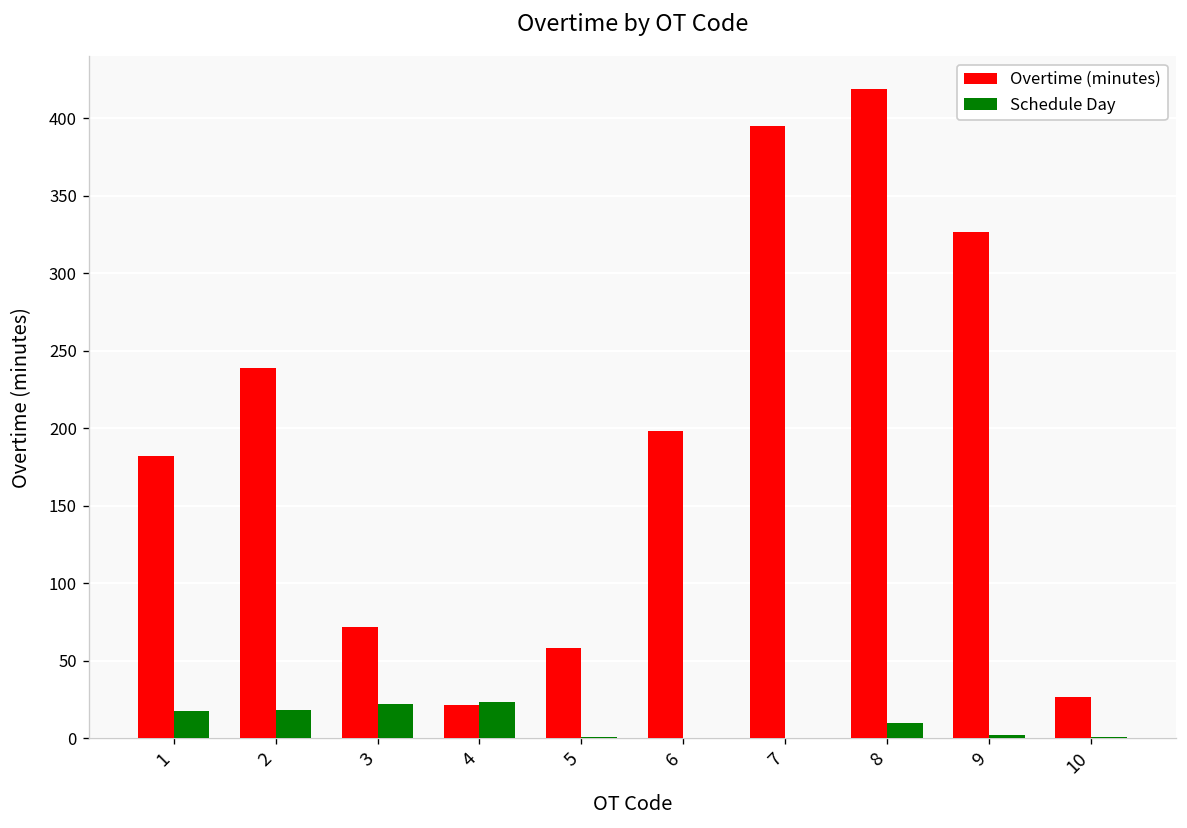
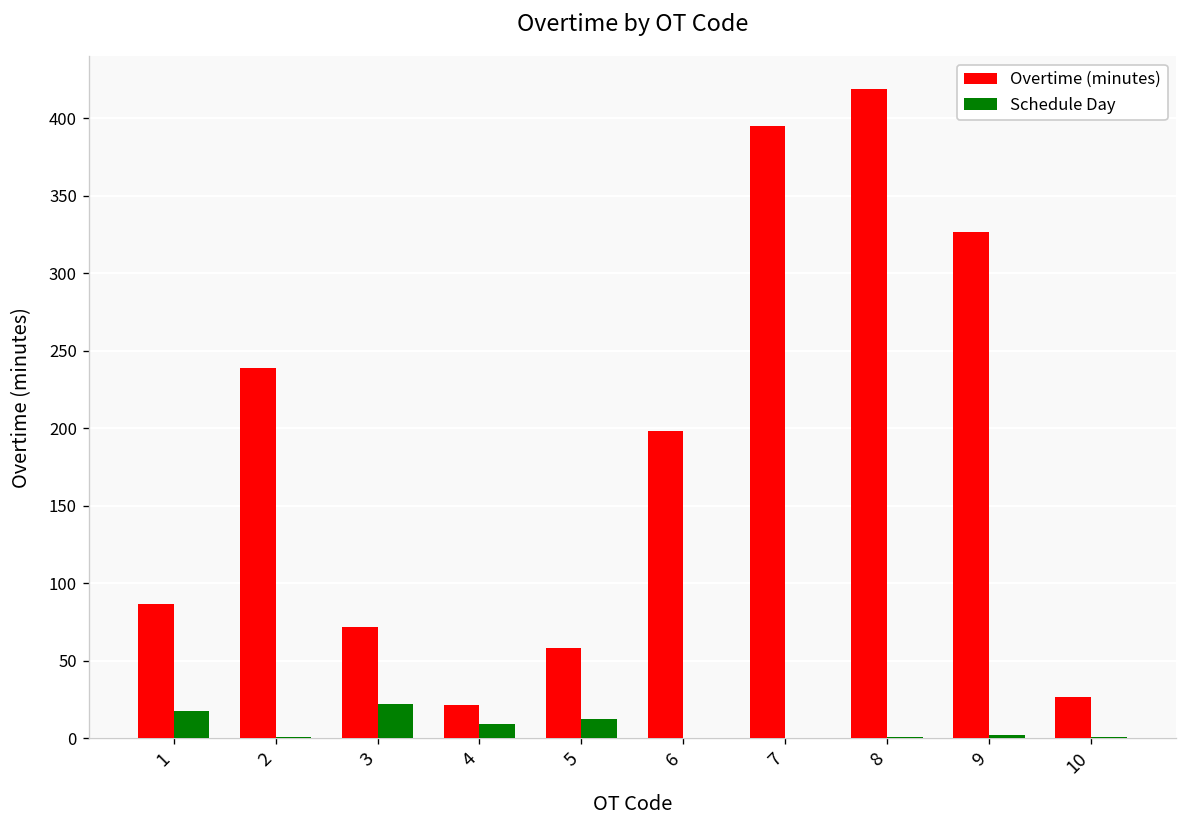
  {
    "Overtime (minutes)": {
-     "1": 182,
+     "1": 87,
      "2": 239,
      "3": 72,
      "4": 21,
      "5": 59,
      "6": 198,
      "7": 395,
      "8": 419,
      "9": 327,
      "10": 26
    },
    "Schedule Day": {
      "1": 18,
-     "2": 18,
+     "2": 1,
      "3": 22,
-     "4": 24,
-     "5": 1,
+     "4": 9,
+     "5": 12,
      "6": 0,
      "7": 0,
-     "8": 10,
+     "8": 1,
      "9": 2
    }
  }
